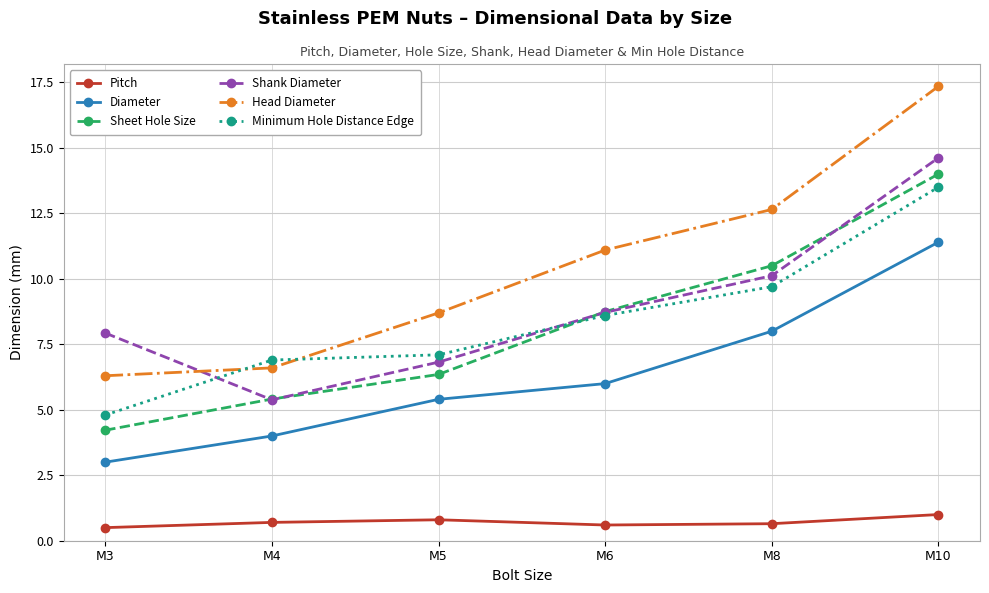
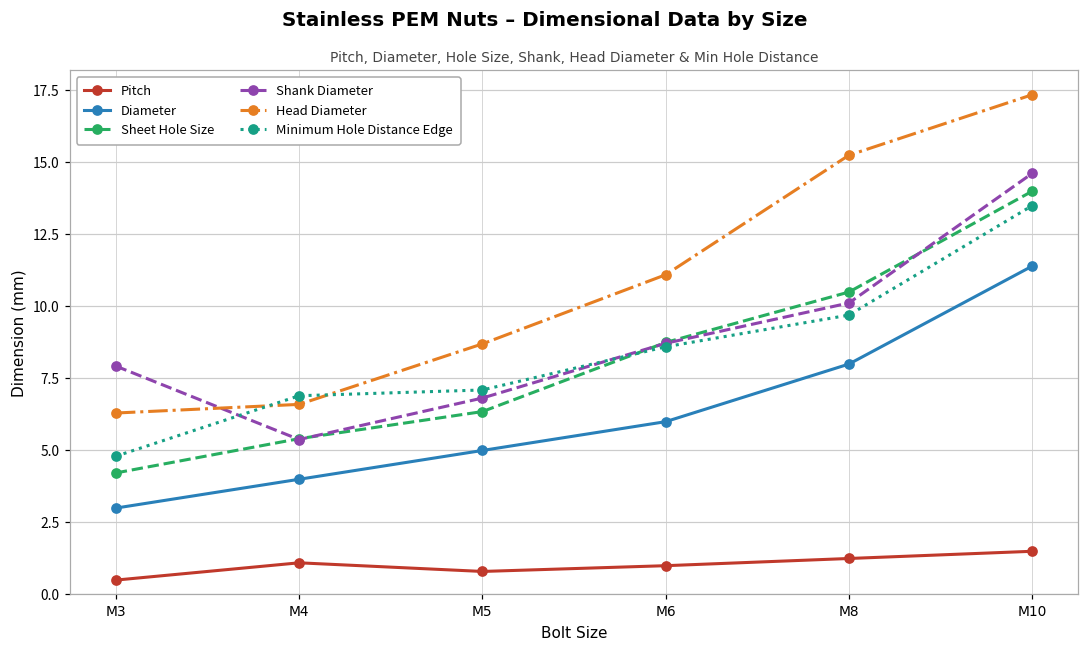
  {
    "Pitch": {
      "M3": 0.5,
-     "M4": 0.7,
+     "M4": 1.1,
      "M5": 0.8,
-     "M6": 0.6,
-     "M8": 0.7,
-     "M10": 1.0
+     "M6": 1.0,
+     "M8": 1.3,
+     "M10": 1.5
    },
    "Diameter": {
      "M3": 3.0,
      "M4": 4.0,
-     "M5": 5.4,
+     "M5": 5.0,
      "M6": 6.0,
      "M8": 8.0,
      "M10": 11.4
    },
    "Shank Diameter": {
      "M3": 7.9,
      "M5": 6.8,
      "M8": 10.1,
      "M10": 14.6
    },
    "Head Diameter": {
      "M3": 6.3,
      "M4": 6.6,
      "M5": 8.7,
      "M6": 11.1,
-     "M8": 12.7,
+     "M8": 15.3,
      "M10": 17.4
    }
  }
